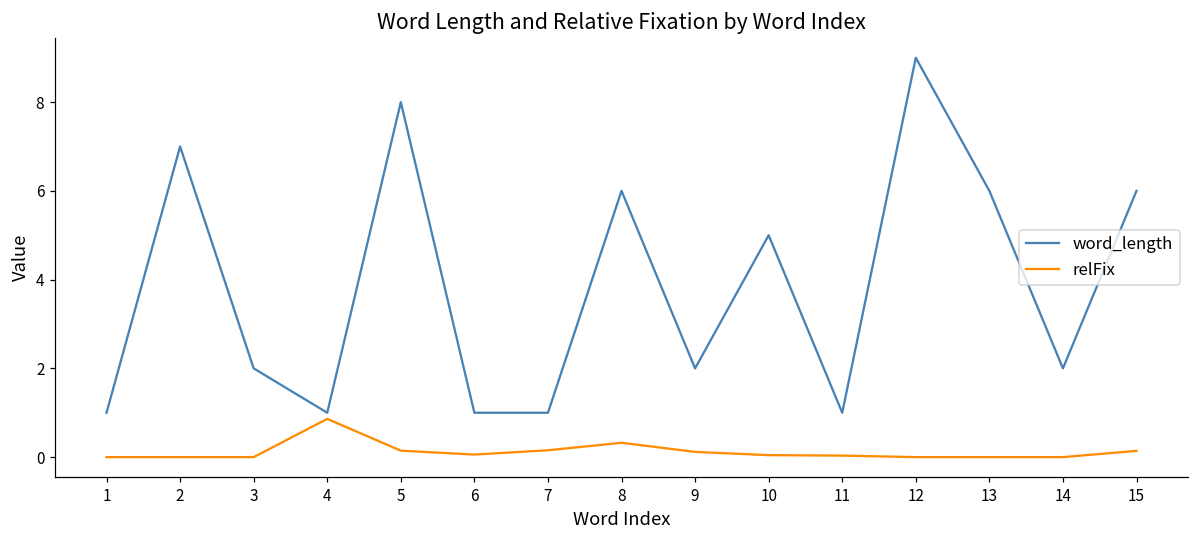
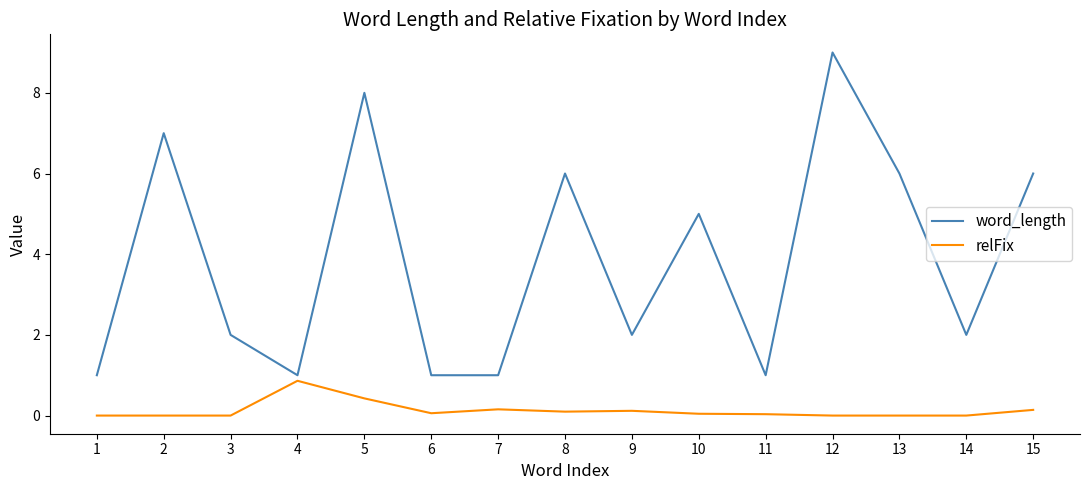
  {
    "word_length": {
      "1": 1.0,
      "2": 7.0,
      "3": 2.0,
      "4": 1.0,
      "5": 8.0,
      "6": 1.0,
      "7": 1.0,
      "8": 6.0,
      "9": 2.0,
      "10": 5.0,
      "11": 1.0,
      "12": 9.0,
      "13": 6.0,
      "14": 2.0,
      "15": 6.0
    },
    "relFix": {
      "1": 0.0,
      "2": 0.0,
      "3": 0.0,
      "4": 0.9,
-     "5": 0.1,
+     "5": 0.4,
      "6": 0.1,
      "7": 0.2,
-     "8": 0.3,
+     "8": 0.1,
      "9": 0.1,
      "10": 0.0,
      "11": 0.0,
      "12": 0.0,
      "13": 0.0,
      "14": 0.0,
      "15": 0.1
    }
  }
